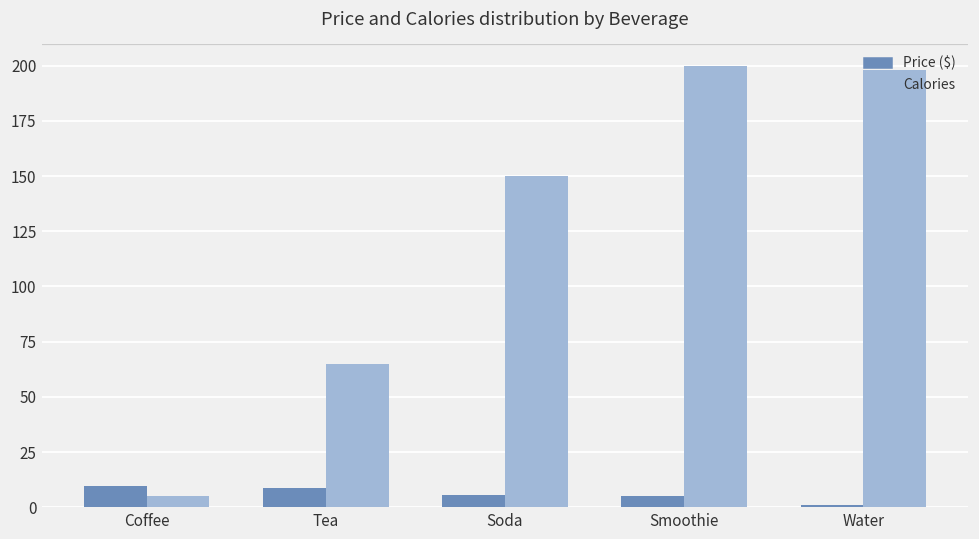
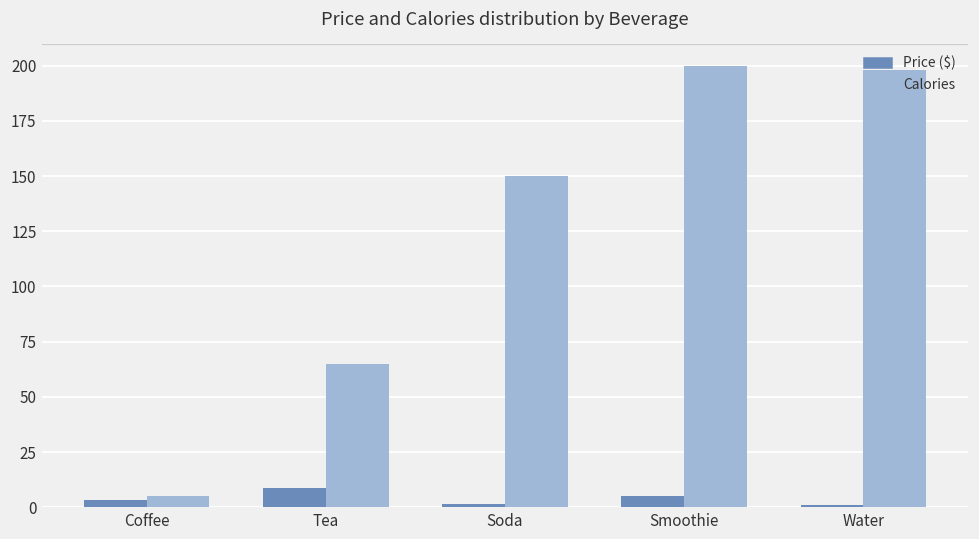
  {
    "Price ($)": {
-     "Coffee": 10,
+     "Coffee": 4,
      "Tea": 9,
-     "Soda": 6,
+     "Soda": 2,
      "Smoothie": 5
    },
    "Calories": {
      "Coffee": 5,
      "Tea": 65,
      "Soda": 150,
      "Smoothie": 200,
      "Water": 198
    }
  }
